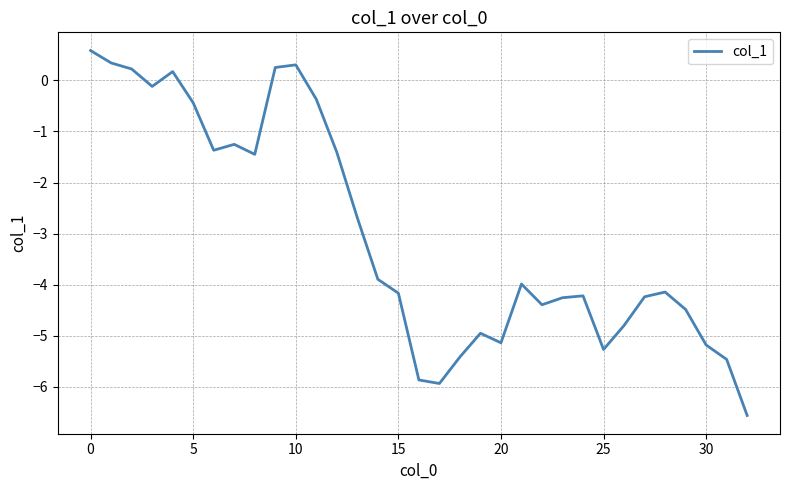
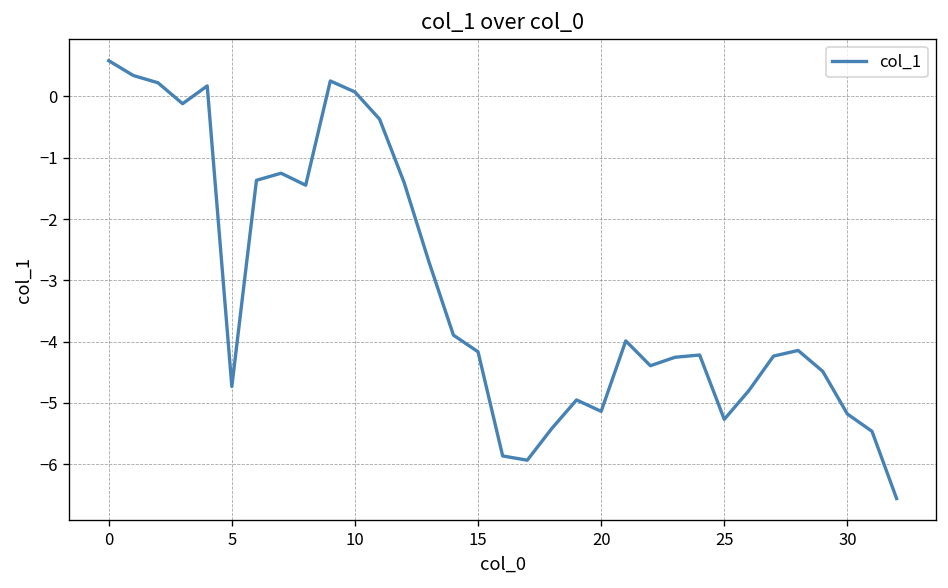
  {
    "0": 0.6,
-   "5": -0.4,
-   "10": 0.3,
+   "5": -4.7,
+   "10": 0.1,
    "15": -4.2,
    "20": -5.1,
    "25": -5.3,
    "30": -5.2
  }
